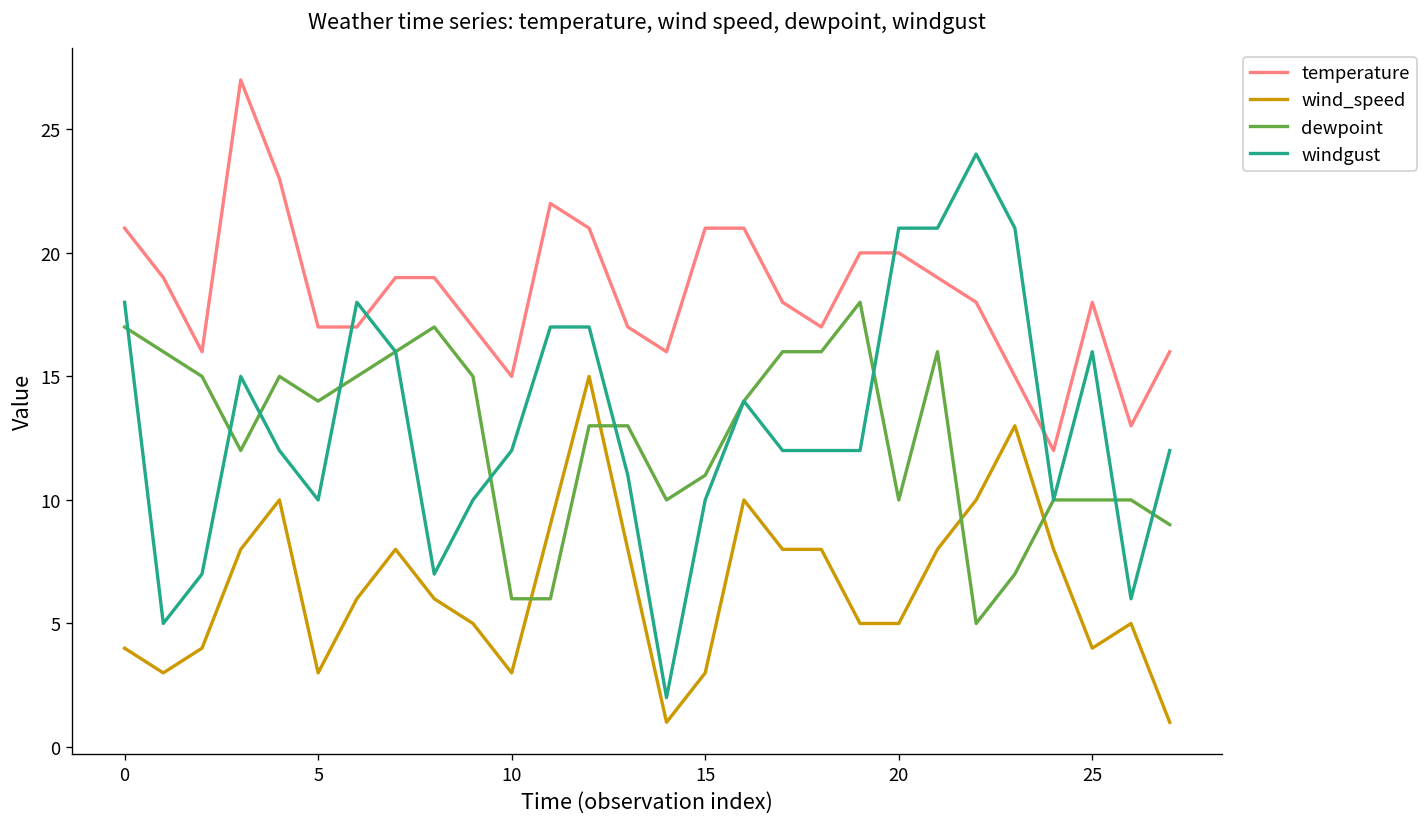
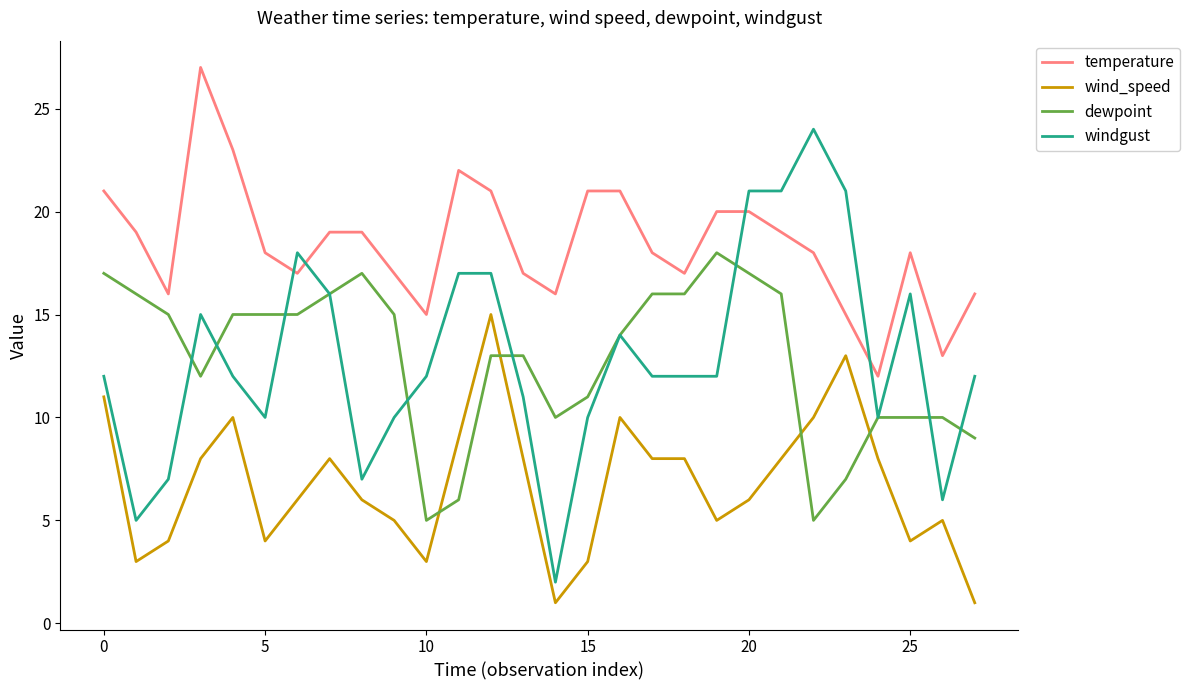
  {
    "temperature": {
      "0": 21,
-     "5": 17,
+     "5": 18,
      "10": 15,
      "15": 21,
      "20": 20,
      "25": 18
    },
    "wind_speed": {
-     "0": 4,
-     "5": 3,
+     "0": 11,
+     "5": 4,
      "10": 3,
      "15": 3,
-     "20": 5,
+     "20": 6,
      "25": 4
    },
    "dewpoint": {
      "0": 17,
-     "5": 14,
-     "10": 6,
+     "5": 15,
+     "10": 5,
      "15": 11,
-     "20": 10,
+     "20": 17,
      "25": 10
    },
    "windgust": {
-     "0": 18,
+     "0": 12,
      "5": 10,
      "10": 12,
      "15": 10,
      "20": 21,
      "25": 16
    }
  }
